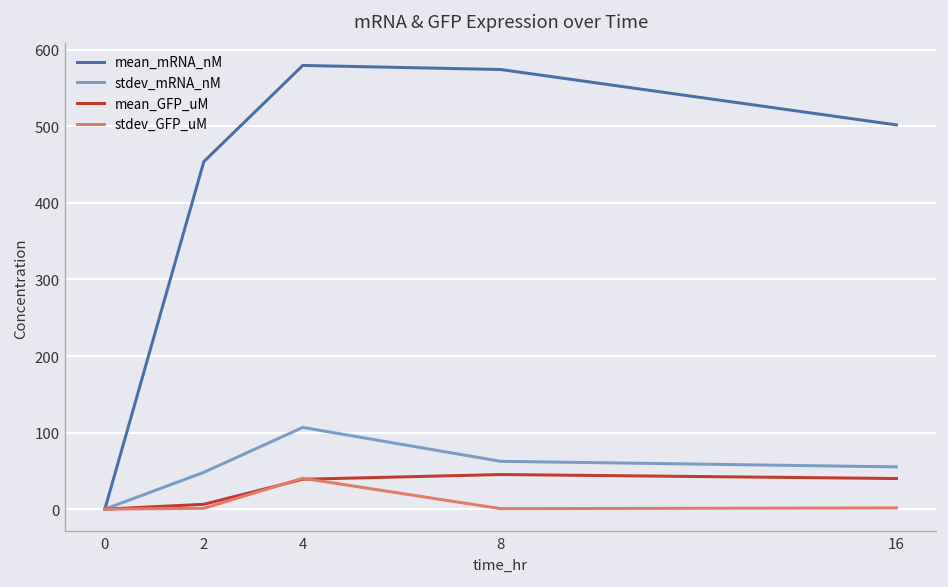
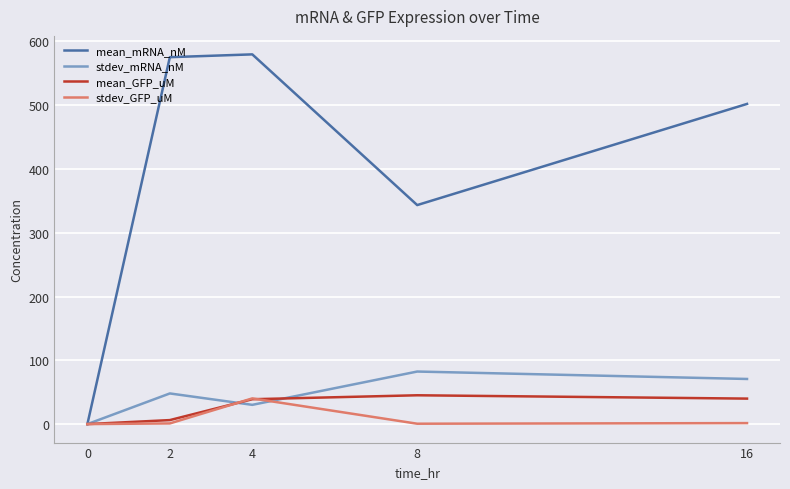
  {
    "mean_mRNA_nM": {
-     "2": 450,
+     "2": 580,
      "4": 580,
-     "8": 570,
+     "8": 340,
      "16": 500
    },
    "stdev_mRNA_nM": {
      "2": 50,
-     "4": 110,
-     "8": 60,
-     "16": 60
+     "4": 30,
+     "8": 80,
+     "16": 70
    },
    "mean_GFP_uM": {
      "2": 10,
      "8": 50,
      "16": 40
    },
    "stdev_GFP_uM": {
      "2": 0,
      "8": 0,
      "16": 0
    }
  }
